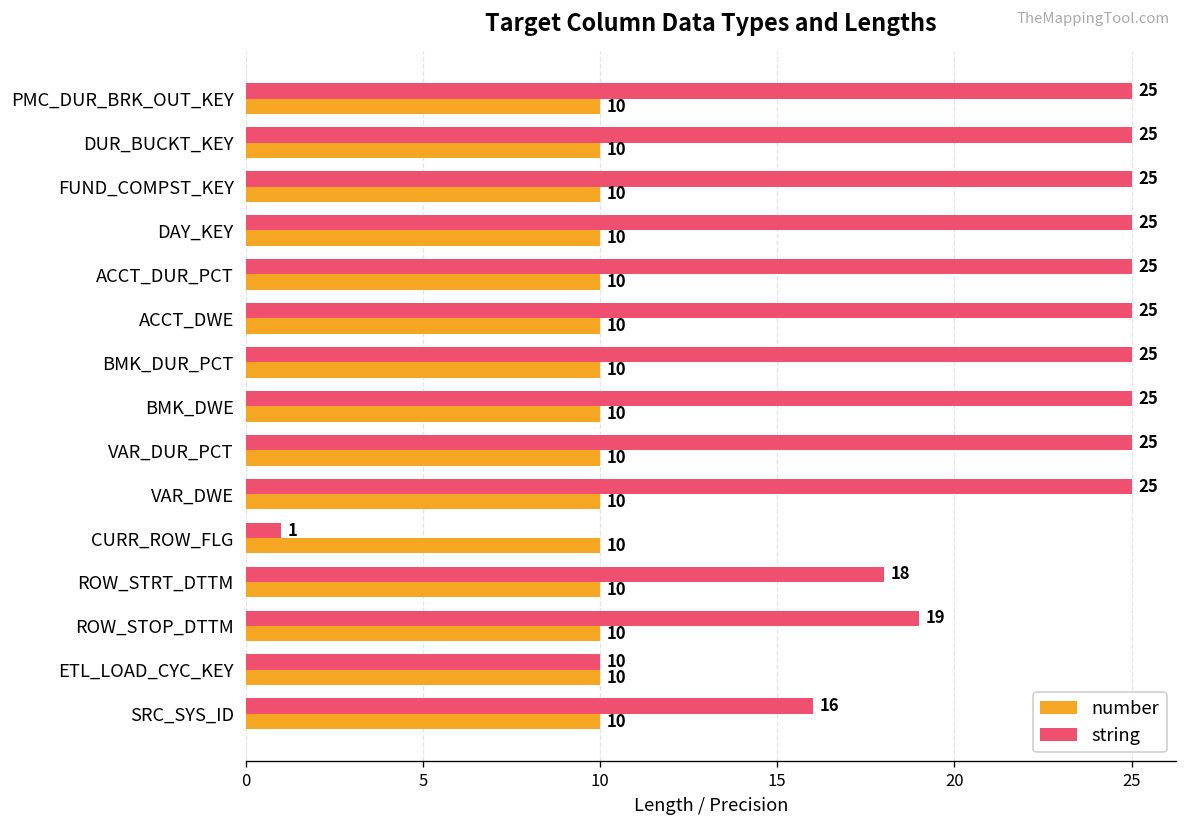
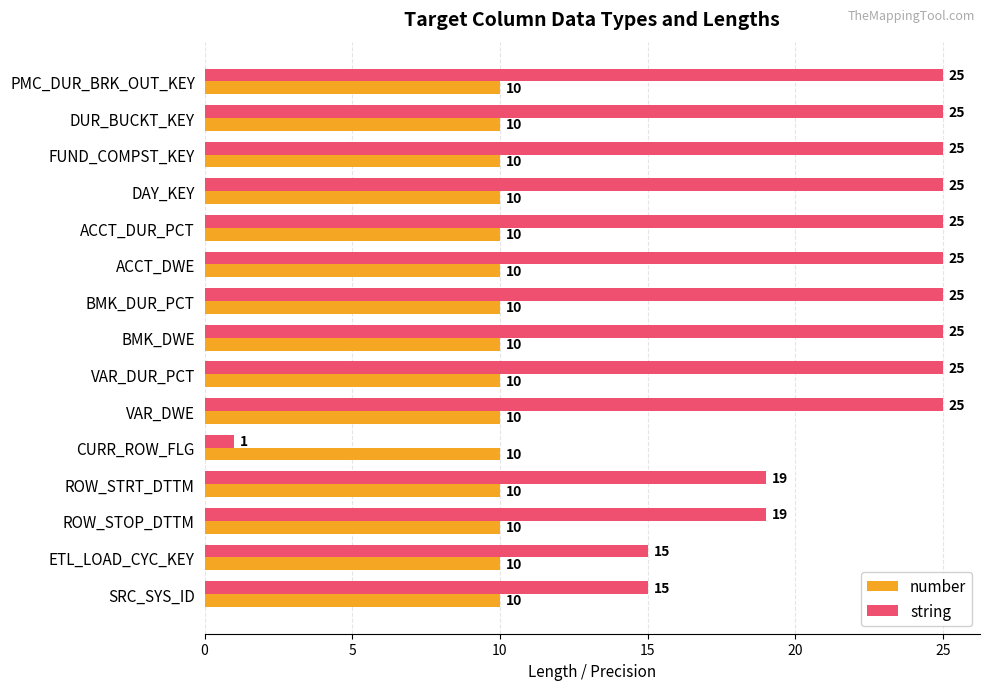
  {
    "number": {
      "PMC_DUR_BRK_OUT_KEY": 10,
      "DUR_BUCKT_KEY": 10,
      "FUND_COMPST_KEY": 10,
      "DAY_KEY": 10,
      "ACCT_DUR_PCT": 10,
      "ACCT_DWE": 10,
      "BMK_DUR_PCT": 10,
      "BMK_DWE": 10,
      "VAR_DUR_PCT": 10,
      "VAR_DWE": 10,
      "CURR_ROW_FLG": 10,
      "ROW_STRT_DTTM": 10,
      "ROW_STOP_DTTM": 10,
      "ETL_LOAD_CYC_KEY": 10,
      "SRC_SYS_ID": 10
    },
    "string": {
      "PMC_DUR_BRK_OUT_KEY": 25,
      "DUR_BUCKT_KEY": 25,
      "FUND_COMPST_KEY": 25,
      "DAY_KEY": 25,
      "ACCT_DUR_PCT": 25,
      "ACCT_DWE": 25,
      "BMK_DUR_PCT": 25,
      "BMK_DWE": 25,
      "VAR_DUR_PCT": 25,
      "VAR_DWE": 25,
      "CURR_ROW_FLG": 1,
-     "ROW_STRT_DTTM": 18,
+     "ROW_STRT_DTTM": 19,
      "ROW_STOP_DTTM": 19,
-     "ETL_LOAD_CYC_KEY": 10,
-     "SRC_SYS_ID": 16
+     "ETL_LOAD_CYC_KEY": 15,
+     "SRC_SYS_ID": 15
    }
  }
